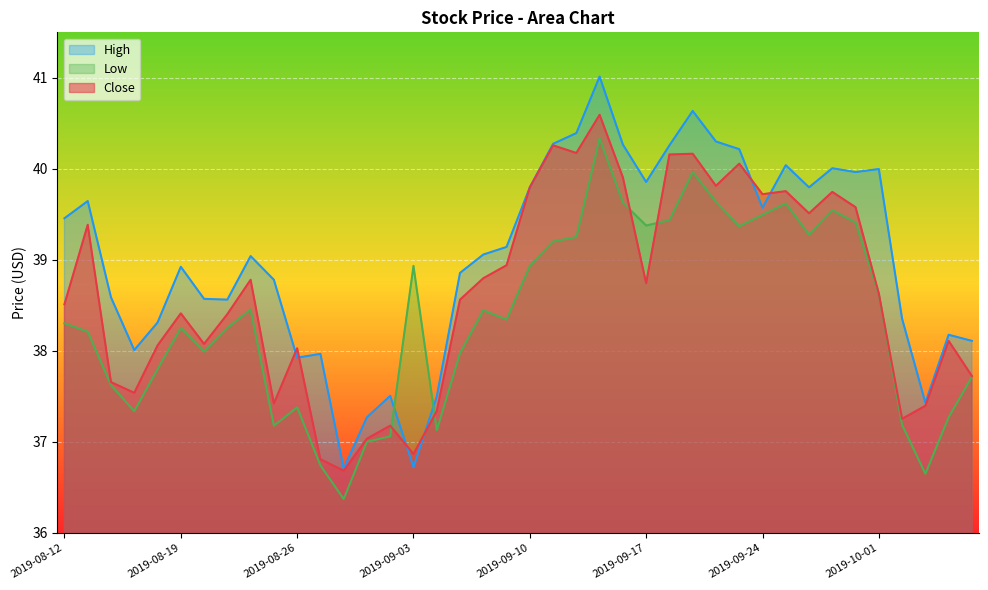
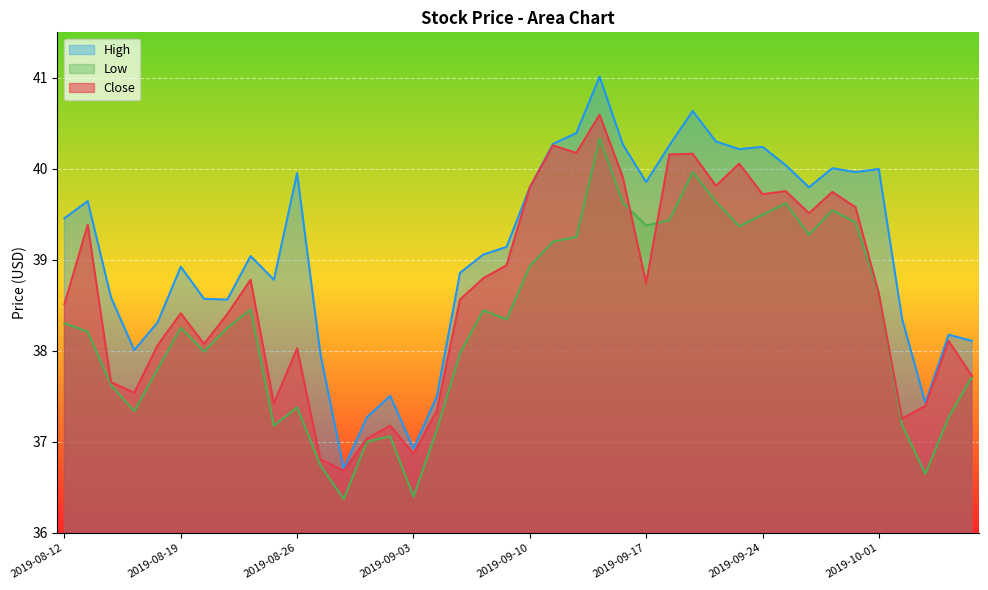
  {
    "High": {
      "2019-08-12": 39.5,
      "2019-08-19": 38.9,
-     "2019-08-26": 37.9,
-     "2019-09-03": 36.7,
+     "2019-08-26": 40.0,
+     "2019-09-03": 36.9,
      "2019-09-17": 39.9,
-     "2019-09-24": 39.6,
+     "2019-09-24": 40.2,
      "2019-10-01": 40.0
    },
    "Low": {
      "2019-08-12": 38.3,
      "2019-08-19": 38.3,
      "2019-08-26": 37.4,
-     "2019-09-03": 38.9,
+     "2019-09-03": 36.4,
      "2019-09-10": 38.9,
      "2019-09-17": 39.4,
      "2019-09-24": 39.5
    },
    "Close": {
      "2019-08-12": 38.5,
      "2019-08-19": 38.4,
      "2019-08-26": 38.0,
      "2019-09-03": 36.9,
      "2019-09-17": 38.7,
      "2019-09-24": 39.7
    }
  }
